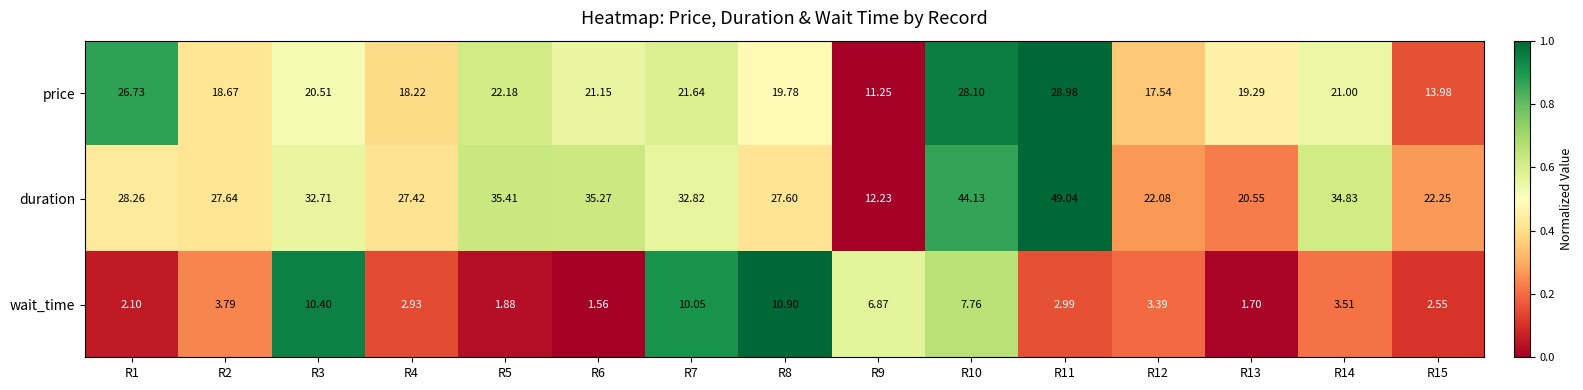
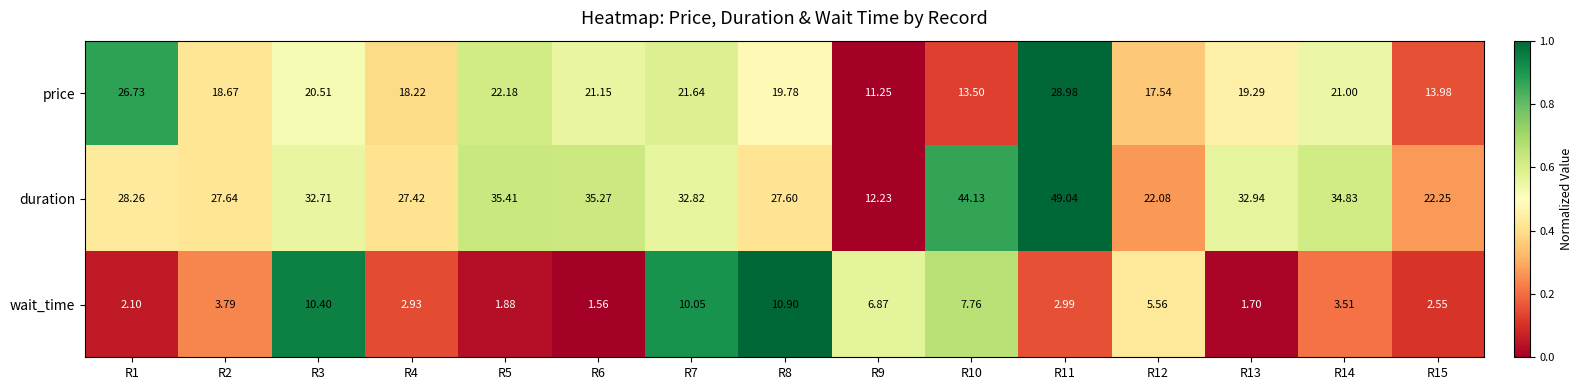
  {
    "price": {
      "R1": 26.73,
      "R2": 18.67,
      "R3": 20.51,
      "R4": 18.22,
      "R5": 22.18,
      "R6": 21.15,
      "R7": 21.64,
      "R8": 19.78,
      "R9": 11.25,
-     "R10": 28.10,
+     "R10": 13.50,
      "R11": 28.98,
      "R12": 17.54,
      "R13": 19.29,
      "R14": 21.00,
      "R15": 13.98
    },
    "duration": {
      "R1": 28.26,
      "R2": 27.64,
      "R3": 32.71,
      "R4": 27.42,
      "R5": 35.41,
      "R6": 35.27,
      "R7": 32.82,
      "R8": 27.60,
      "R9": 12.23,
      "R10": 44.13,
      "R11": 49.04,
      "R12": 22.08,
-     "R13": 20.55,
+     "R13": 32.94,
      "R14": 34.83,
      "R15": 22.25
    },
    "wait_time": {
      "R1": 2.10,
      "R2": 3.79,
      "R3": 10.40,
      "R4": 2.93,
      "R5": 1.88,
      "R6": 1.56,
      "R7": 10.05,
      "R8": 10.90,
      "R9": 6.87,
      "R10": 7.76,
      "R11": 2.99,
-     "R12": 3.39,
+     "R12": 5.56,
      "R13": 1.70,
      "R14": 3.51,
      "R15": 2.55
    }
  }
